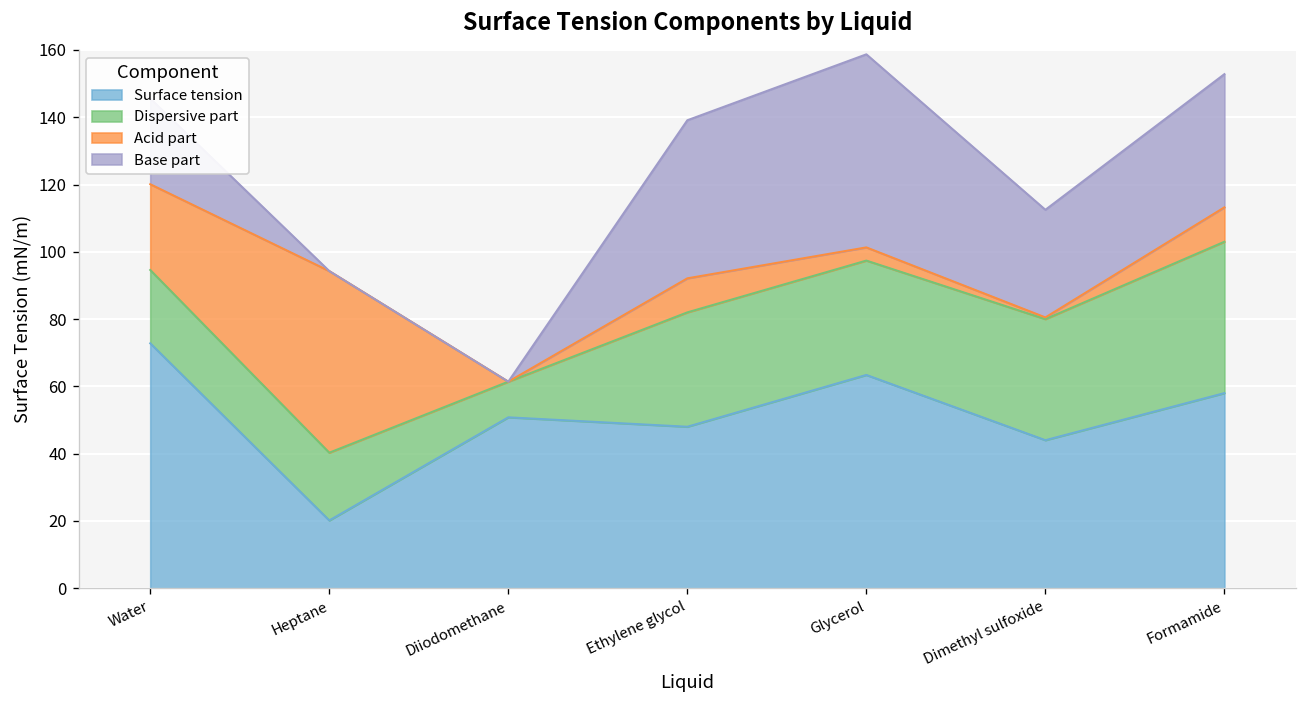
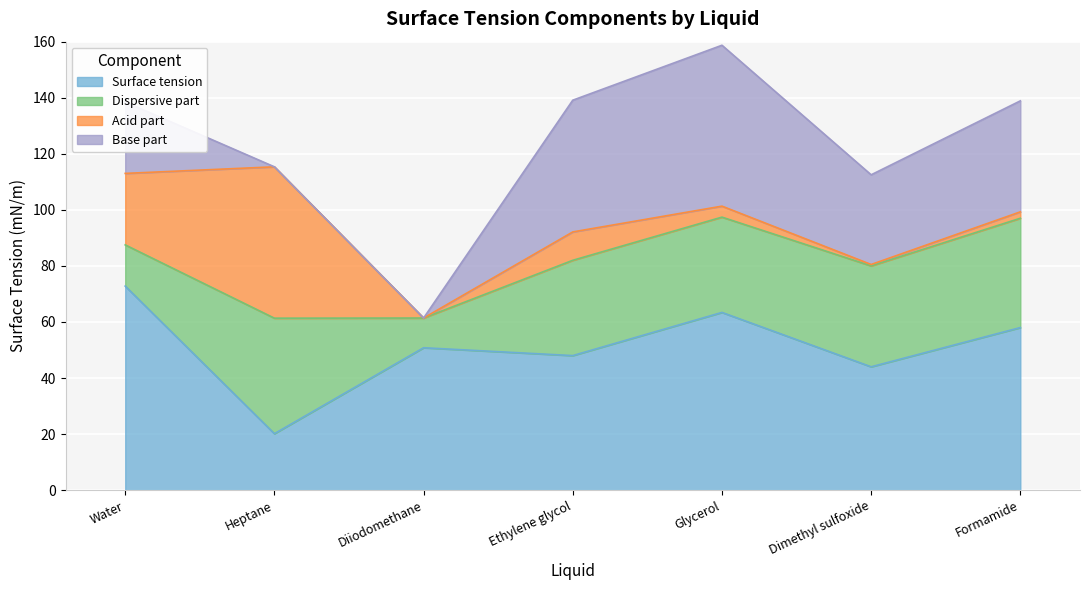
  {
    "Dispersive part": {
-     "Water": 22,
-     "Heptane": 20,
+     "Water": 15,
+     "Heptane": 41,
      "Ethylene glycol": 34,
      "Glycerol": 34,
-     "Formamide": 45
+     "Formamide": 39
    },
    "Acid part": {
      "Water": 26,
      "Ethylene glycol": 10,
      "Glycerol": 4,
-     "Formamide": 10
+     "Formamide": 2
    }
  }
